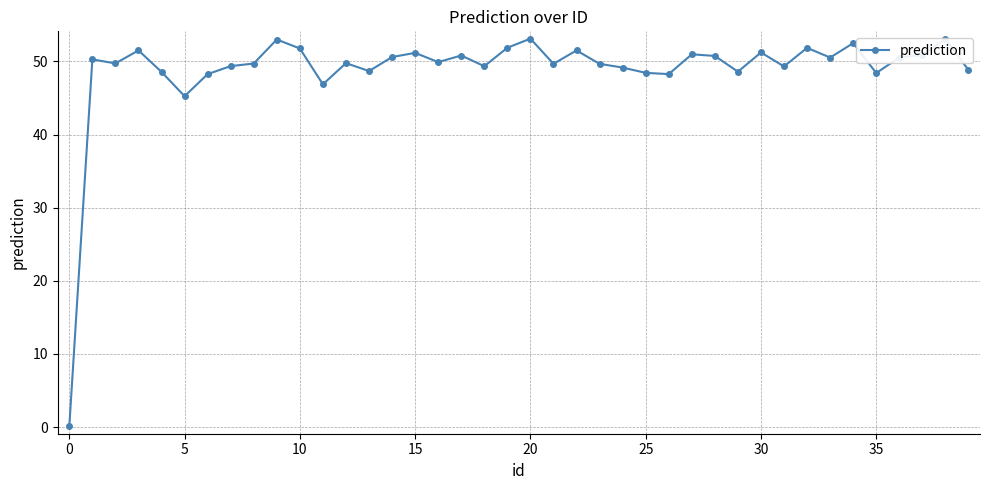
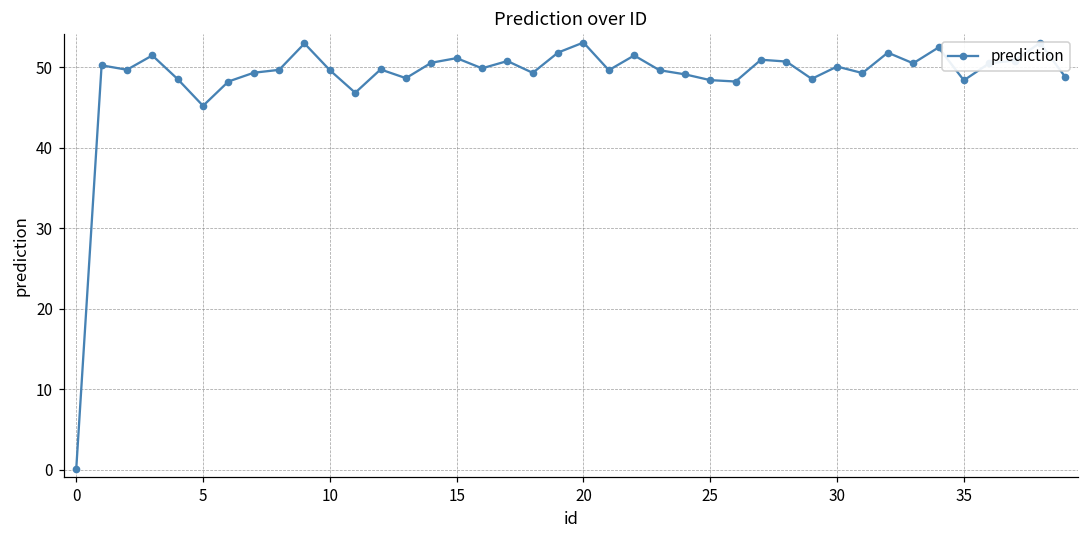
  {
    "0": 0,
    "5": 45,
-   "10": 52,
+   "10": 50,
    "15": 51,
    "20": 53,
    "25": 48,
-   "30": 51,
+   "30": 50,
    "35": 48
  }
